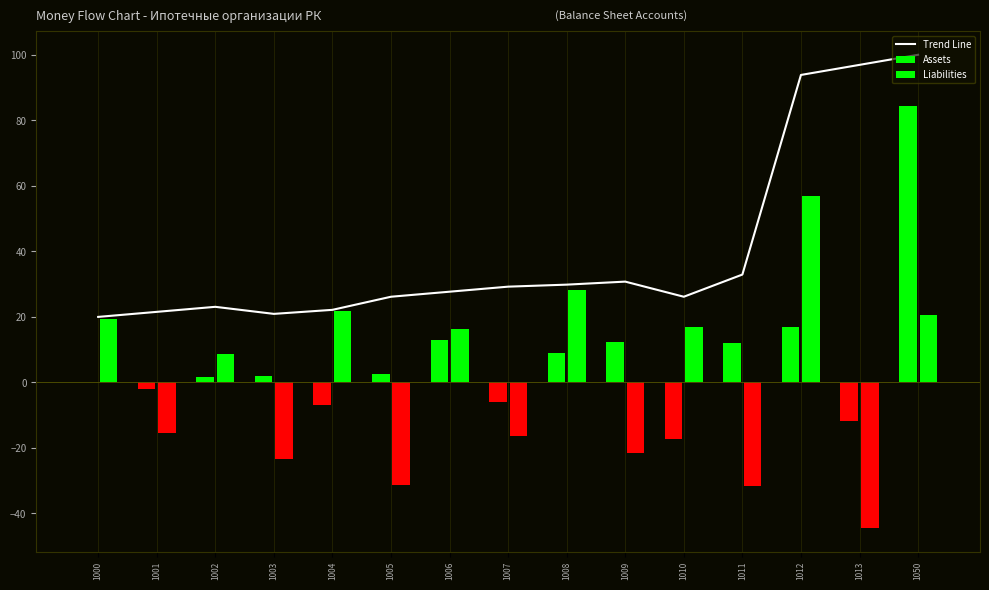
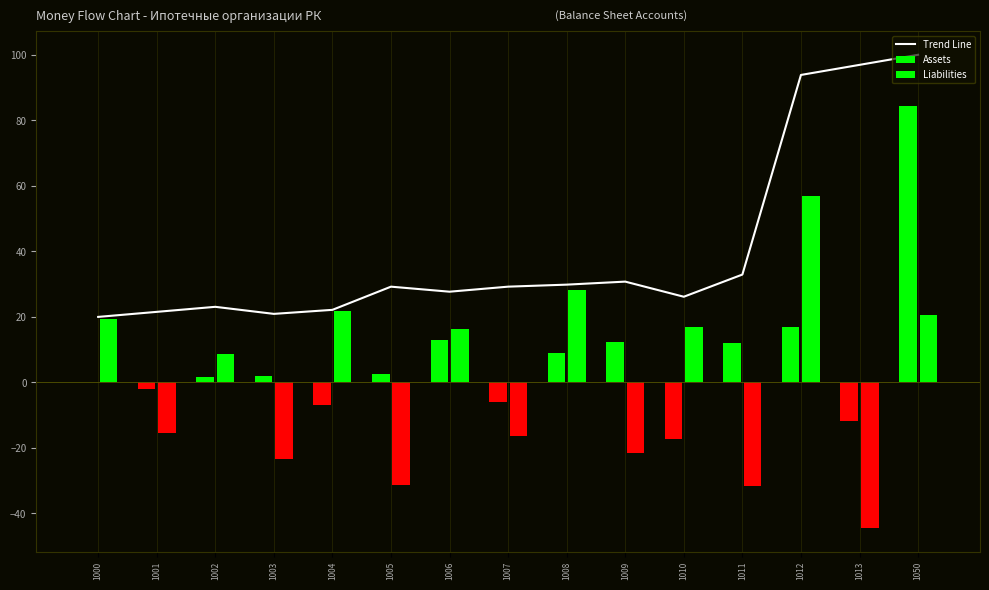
  {
    "Trend Line": {
      "1000": 20,
      "1001": 22,
      "1002": 23,
      "1003": 21,
      "1004": 22,
-     "1005": 26,
+     "1005": 29,
      "1006": 28,
      "1007": 29,
      "1008": 30,
      "1009": 31,
      "1010": 26,
      "1011": 33,
      "1012": 94,
      "1013": 97
    }
  }
